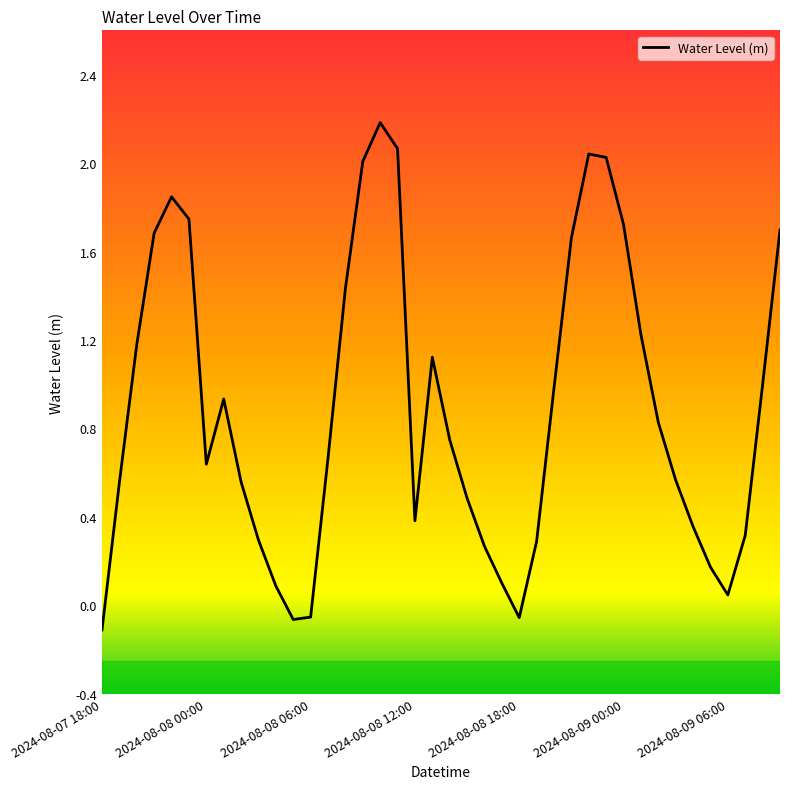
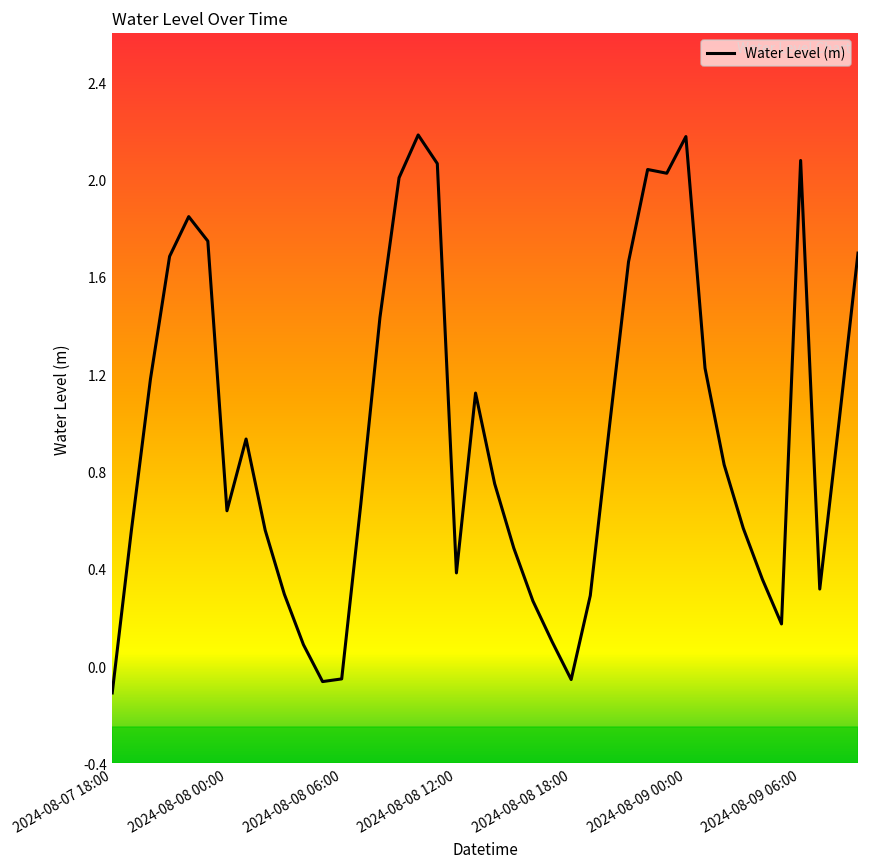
  {
    "2024-08-07 18:00": -0.11,
    "2024-08-08 00:00": 0.64,
    "2024-08-08 06:00": -0.05,
    "2024-08-08 12:00": 0.38,
    "2024-08-08 18:00": -0.06,
-   "2024-08-09 00:00": 1.72,
-   "2024-08-09 06:00": 0.05
+   "2024-08-09 00:00": 2.18,
+   "2024-08-09 06:00": 2.08
  }
